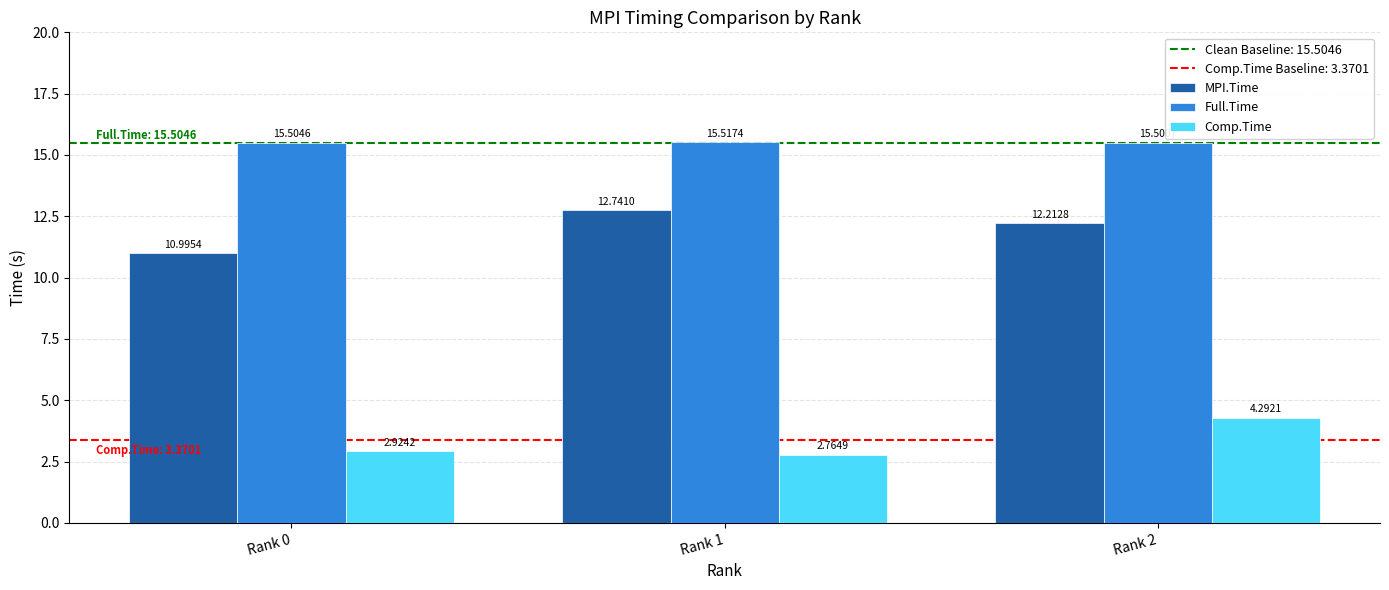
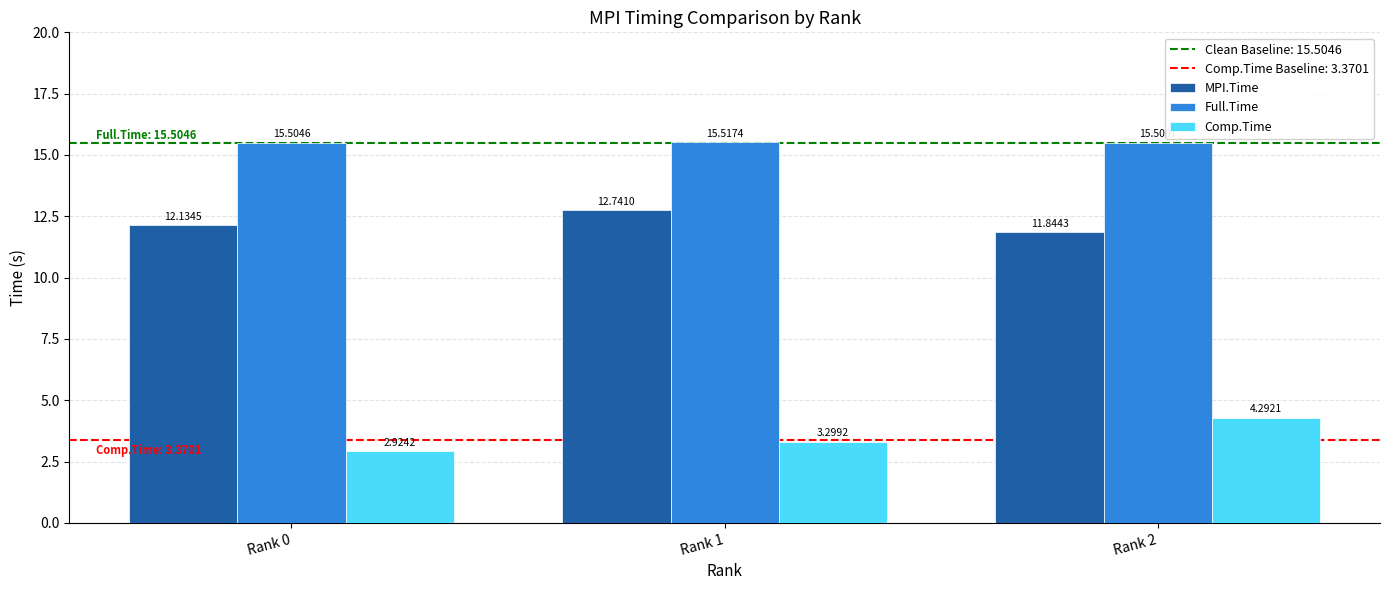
  {
    "MPI.Time": {
-     "Rank 0": 10.9954,
+     "Rank 0": 12.1345,
      "Rank 1": 12.7410,
-     "Rank 2": 12.2128
+     "Rank 2": 11.8443
    },
    "Full.Time": {
      "Rank 0": 15.5046,
      "Rank 1": 15.5174
    },
    "Comp.Time": {
      "Rank 0": 2.9242,
-     "Rank 1": 2.7649,
+     "Rank 1": 3.2992,
      "Rank 2": 4.2921
    }
  }
